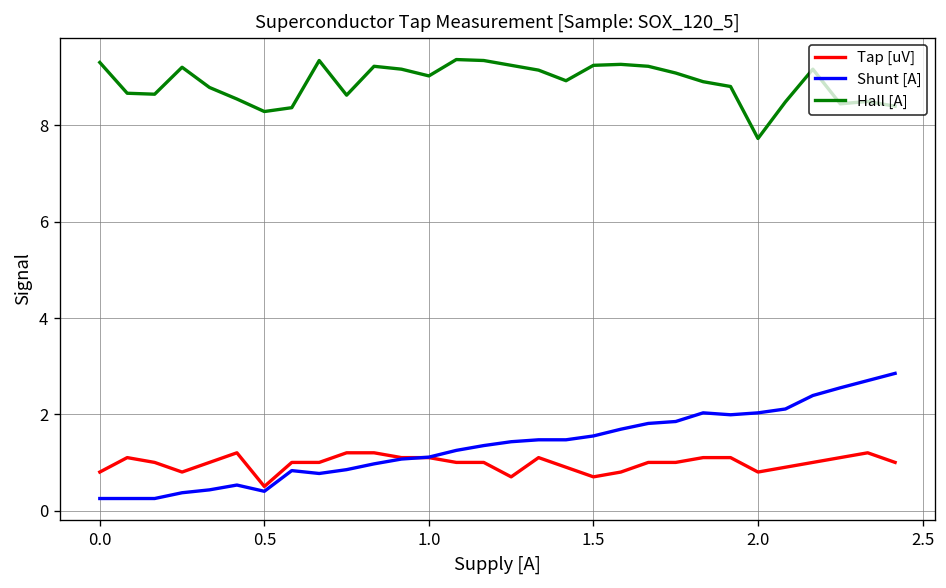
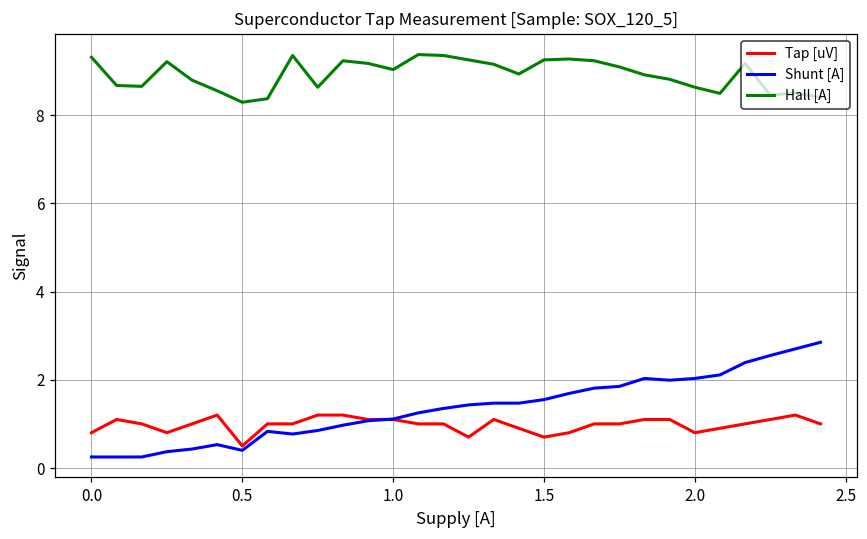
  {
    "Tap [uV]": {
      "0.0": 0.8,
      "0.5": 0.5,
      "1.5": 0.7,
      "2.0": 0.8
    },
    "Shunt [A]": {
      "0.0": 0.3,
      "0.5": 0.4,
      "1.5": 1.6,
      "2.0": 2.0
    },
    "Hall [A]": {
      "0.0": 9.3,
      "0.5": 8.3,
      "1.0": 9.0,
      "1.5": 9.3,
-     "2.0": 7.7
+     "2.0": 8.6
    }
  }
